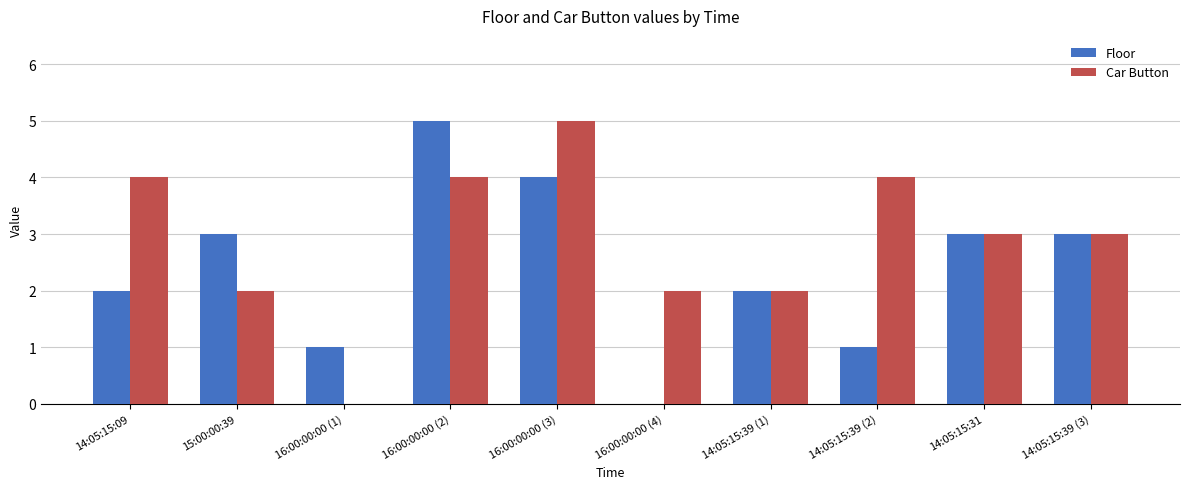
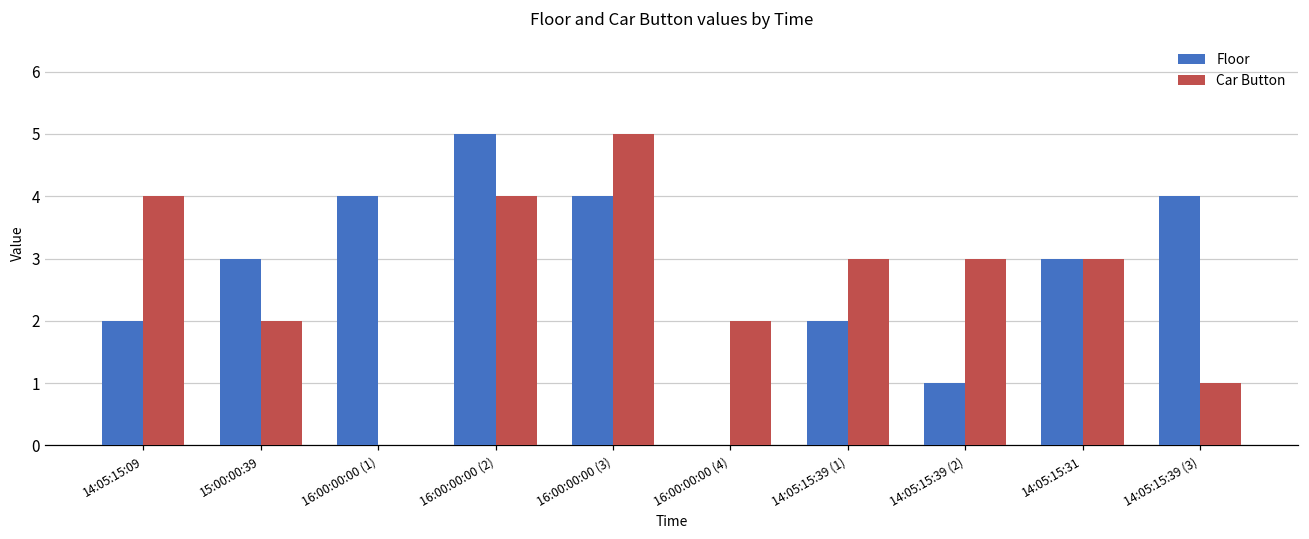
  {
    "Floor": {
      "14:05:15:09": 2,
      "15:00:00:39": 3,
-     "16:00:00:00 (1)": 1,
+     "16:00:00:00 (1)": 4,
      "16:00:00:00 (2)": 5,
      "16:00:00:00 (3)": 4,
      "16:00:00:00 (4)": 0,
      "14:05:15:39 (1)": 2,
      "14:05:15:39 (2)": 1,
      "14:05:15:31": 3,
-     "14:05:15:39 (3)": 3
+     "14:05:15:39 (3)": 4
    },
    "Car Button": {
      "14:05:15:09": 4,
      "15:00:00:39": 2,
      "16:00:00:00 (1)": 0,
      "16:00:00:00 (2)": 4,
      "16:00:00:00 (3)": 5,
      "16:00:00:00 (4)": 2,
-     "14:05:15:39 (1)": 2,
-     "14:05:15:39 (2)": 4,
+     "14:05:15:39 (1)": 3,
+     "14:05:15:39 (2)": 3,
      "14:05:15:31": 3,
-     "14:05:15:39 (3)": 3
+     "14:05:15:39 (3)": 1
    }
  }
